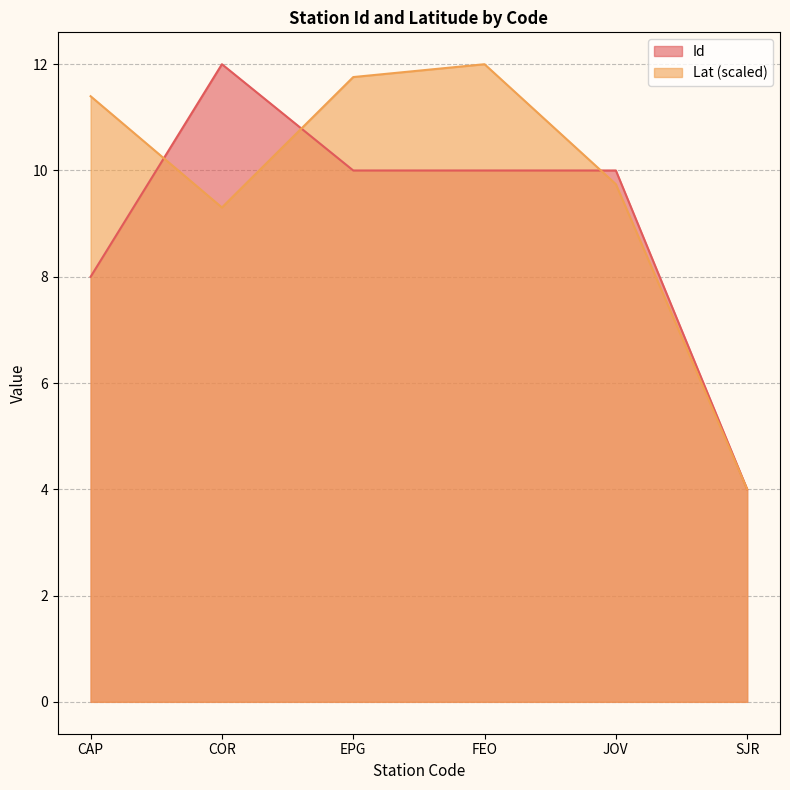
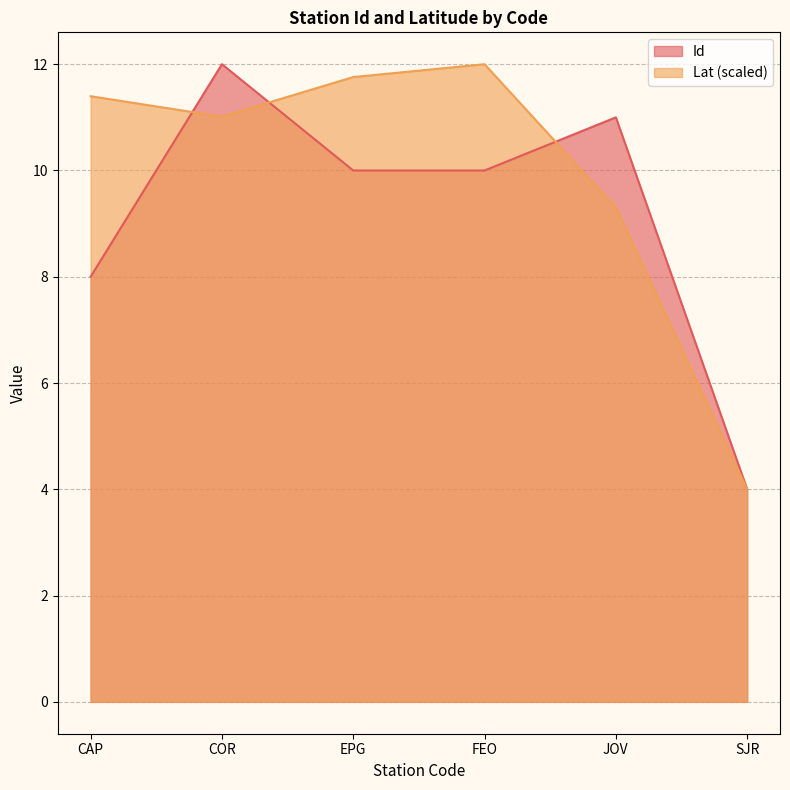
  {
    "Id": {
      "CAP": 8,
      "COR": 12,
      "EPG": 10,
      "FEO": 10,
-     "JOV": 10
+     "JOV": 11
    },
    "Lat (scaled)": {
      "CAP": 11.4,
-     "COR": 9.3,
+     "COR": 11.0,
      "EPG": 11.8,
      "FEO": 12.0,
-     "JOV": 9.7
+     "JOV": 9.3
    }
  }
